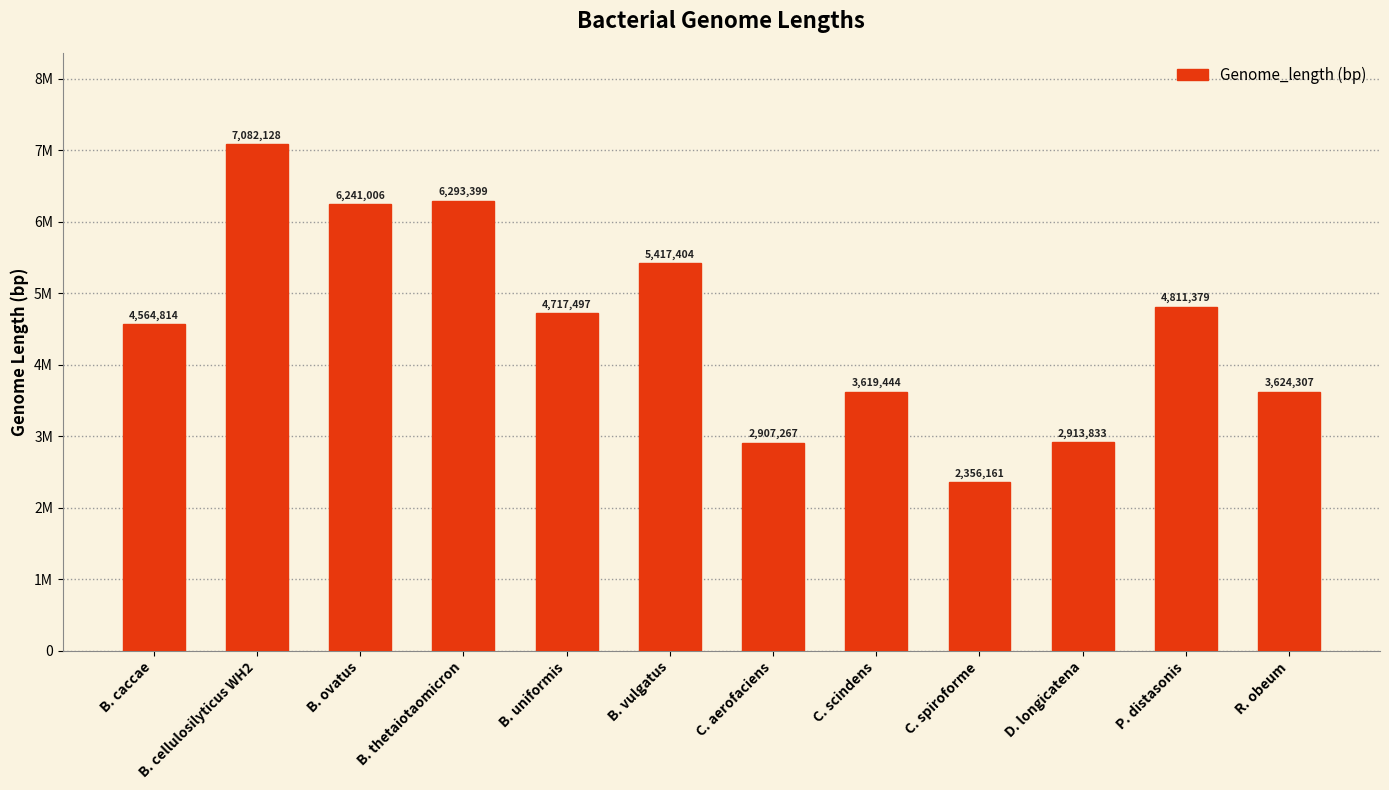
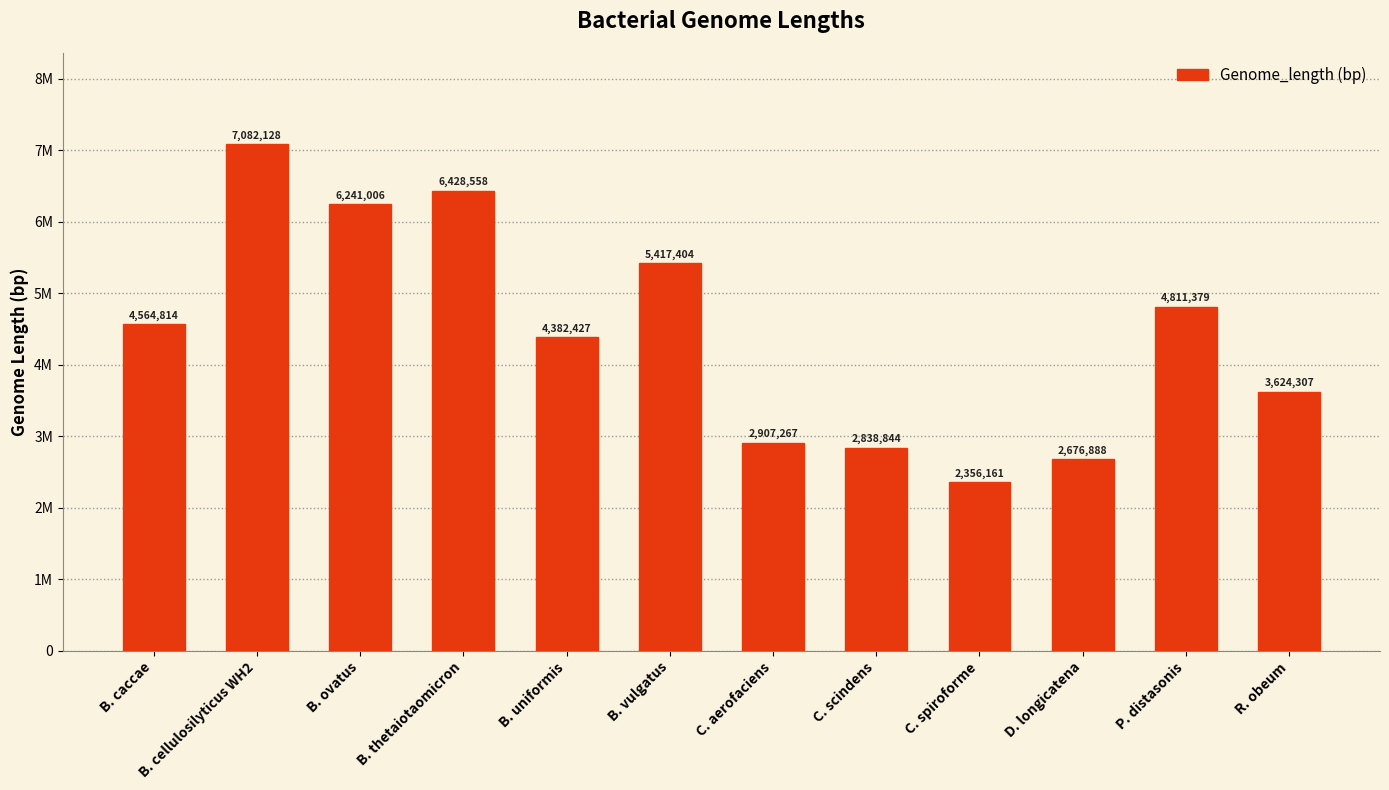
  {
    "B. caccae": "4,564,814",
    "B. cellulosilyticus WH2": "7,082,128",
    "B. ovatus": "6,241,006",
-   "B. thetaiotaomicron": "6,293,399",
-   "B. uniformis": "4,717,497",
+   "B. thetaiotaomicron": "6,428,558",
+   "B. uniformis": "4,382,427",
    "B. vulgatus": "5,417,404",
    "C. aerofaciens": "2,907,267",
-   "C. scindens": "3,619,444",
+   "C. scindens": "2,838,844",
    "C. spiroforme": "2,356,161",
-   "D. longicatena": "2,913,833",
+   "D. longicatena": "2,676,888",
    "P. distasonis": "4,811,379",
    "R. obeum": "3,624,307"
  }
